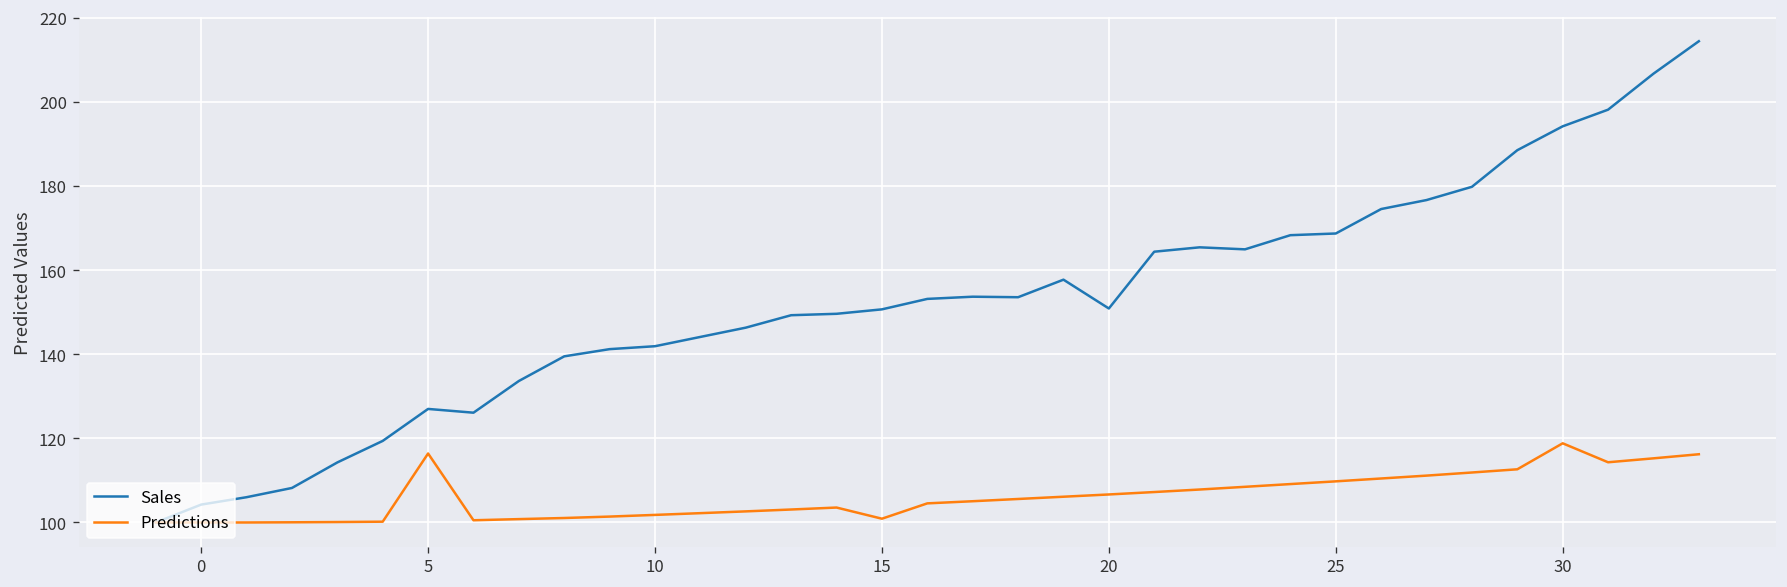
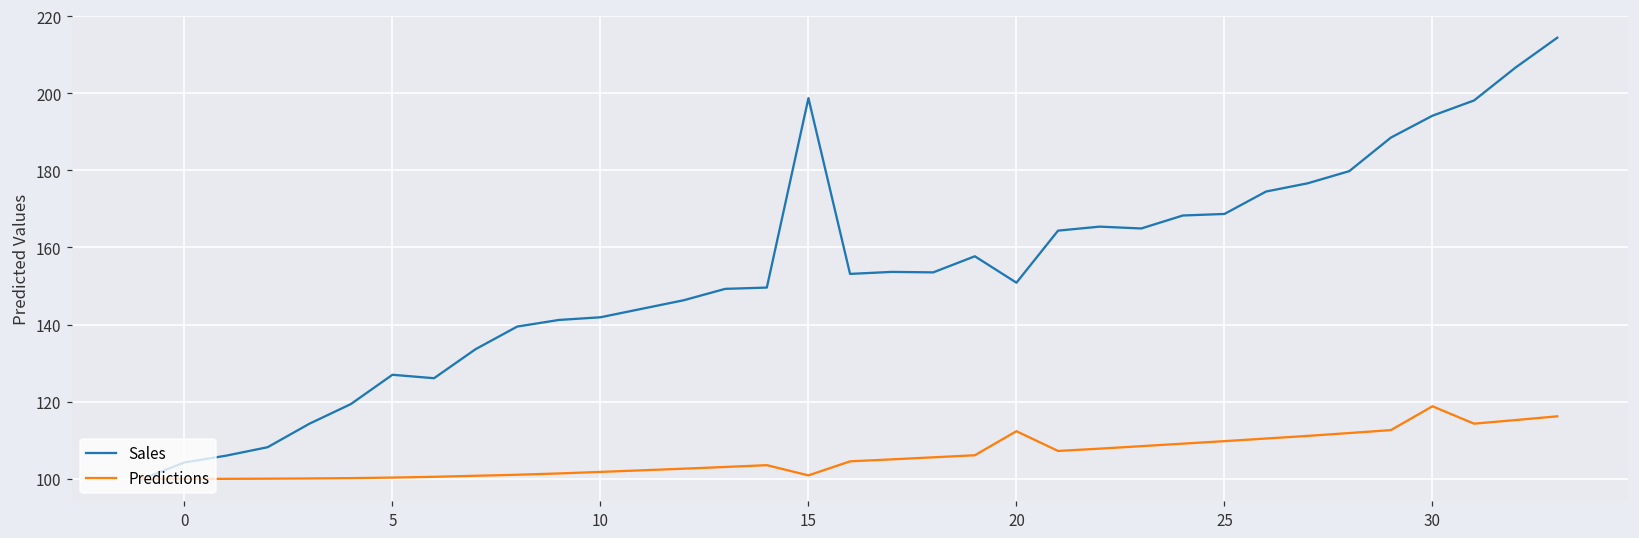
  {
    "Sales": {
      "5": 127,
      "10": 142,
-     "15": 151,
+     "15": 199,
      "20": 151,
      "25": 169,
      "30": 194
    },
    "Predictions": {
-     "5": 116,
+     "5": 100,
      "10": 102,
      "15": 101,
-     "20": 107,
+     "20": 112,
      "25": 110,
      "30": 119
    }
  }
